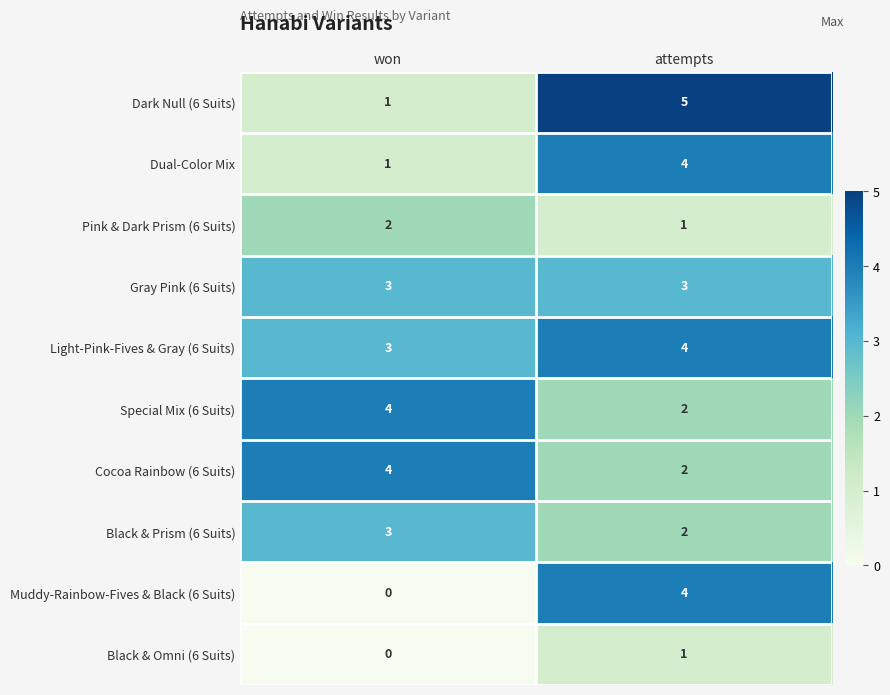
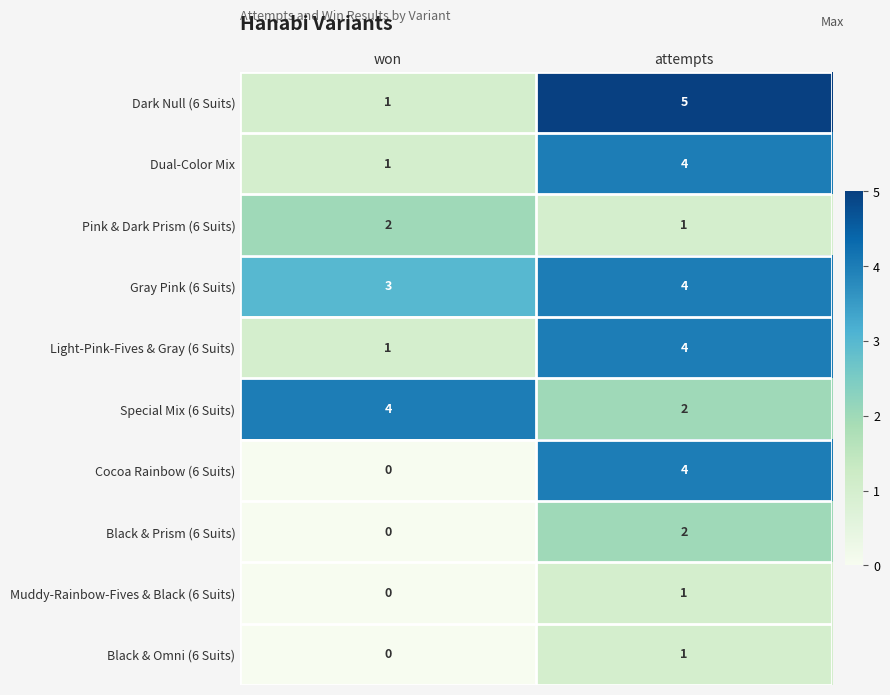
  {
    "Dark Null (6 Suits)": {
      "won": 1,
      "attempts": 5
    },
    "Dual-Color Mix": {
      "won": 1,
      "attempts": 4
    },
    "Pink & Dark Prism (6 Suits)": {
      "won": 2,
      "attempts": 1
    },
    "Gray Pink (6 Suits)": {
      "won": 3,
-     "attempts": 3
+     "attempts": 4
    },
    "Light-Pink-Fives & Gray (6 Suits)": {
-     "won": 3,
+     "won": 1,
      "attempts": 4
    },
    "Special Mix (6 Suits)": {
      "won": 4,
      "attempts": 2
    },
    "Cocoa Rainbow (6 Suits)": {
-     "won": 4,
-     "attempts": 2
+     "won": 0,
+     "attempts": 4
    },
    "Black & Prism (6 Suits)": {
-     "won": 3,
+     "won": 0,
      "attempts": 2
    },
    "Muddy-Rainbow-Fives & Black (6 Suits)": {
      "won": 0,
-     "attempts": 4
+     "attempts": 1
    },
    "Black & Omni (6 Suits)": {
      "won": 0,
      "attempts": 1
    }
  }
